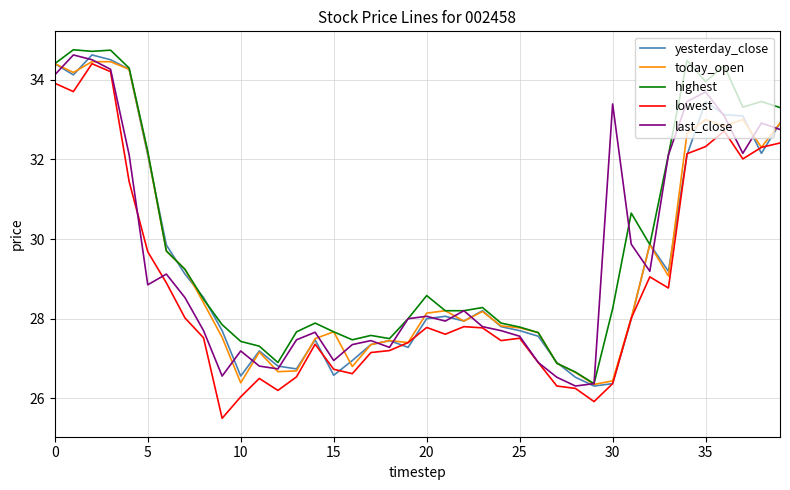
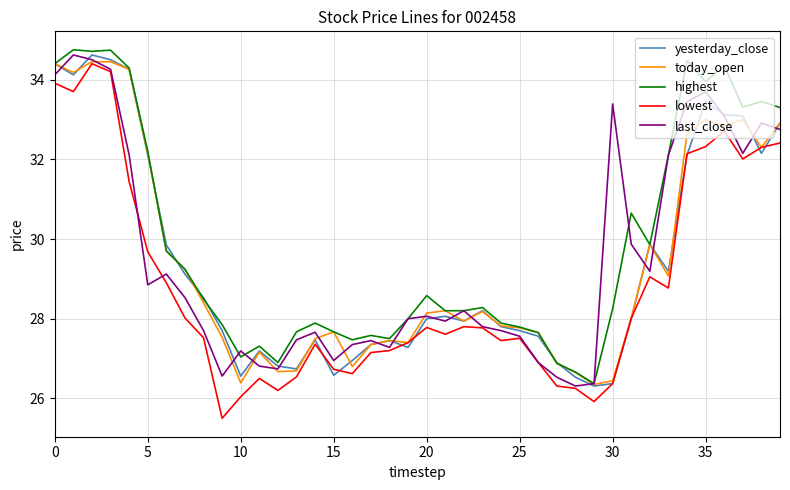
  {
    "yesterday_close": {
      "10": 26.6,
      "15": 26.6,
      "25": 27.7
    },
    "today_open": {
      "10": 26.4,
      "20": 28.1,
      "30": 26.4
    },
    "highest": {
-     "10": 27.4,
+     "10": 27.0,
      "20": 28.6,
      "30": 28.3
    },
    "lowest": {
      "0": 33.9,
      "5": 29.7,
      "10": 26.0,
      "15": 26.7,
      "20": 27.8,
      "35": 32.3
    },
    "last_close": {
      "0": 34.1,
      "5": 28.9,
      "10": 27.2,
      "15": 27.0,
      "30": 33.4
    }
  }
